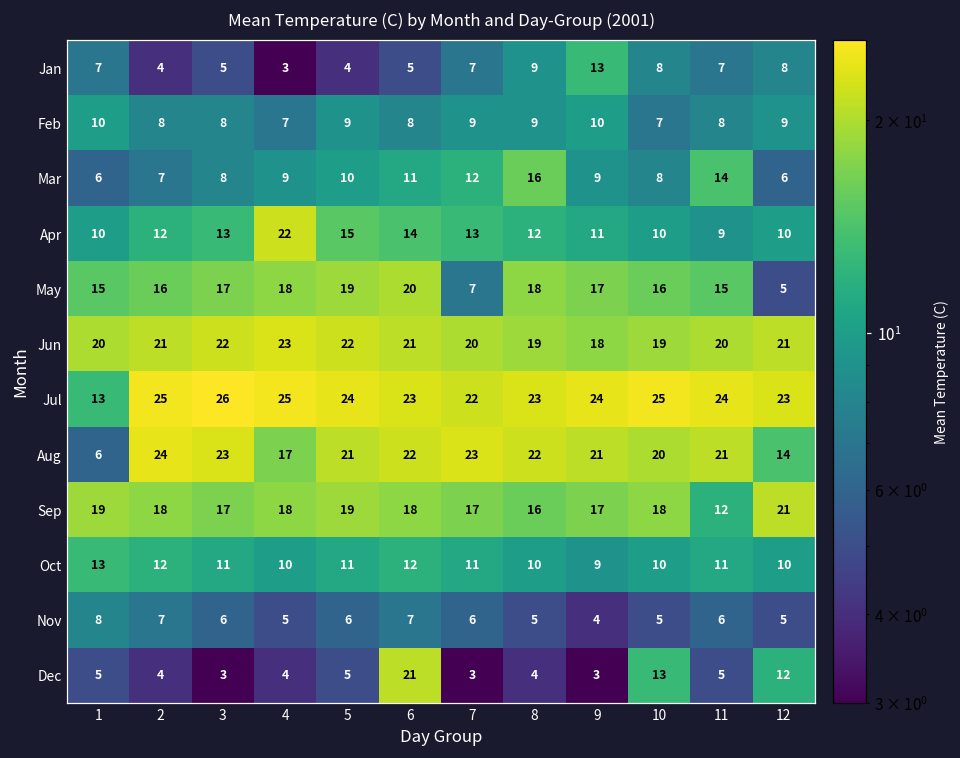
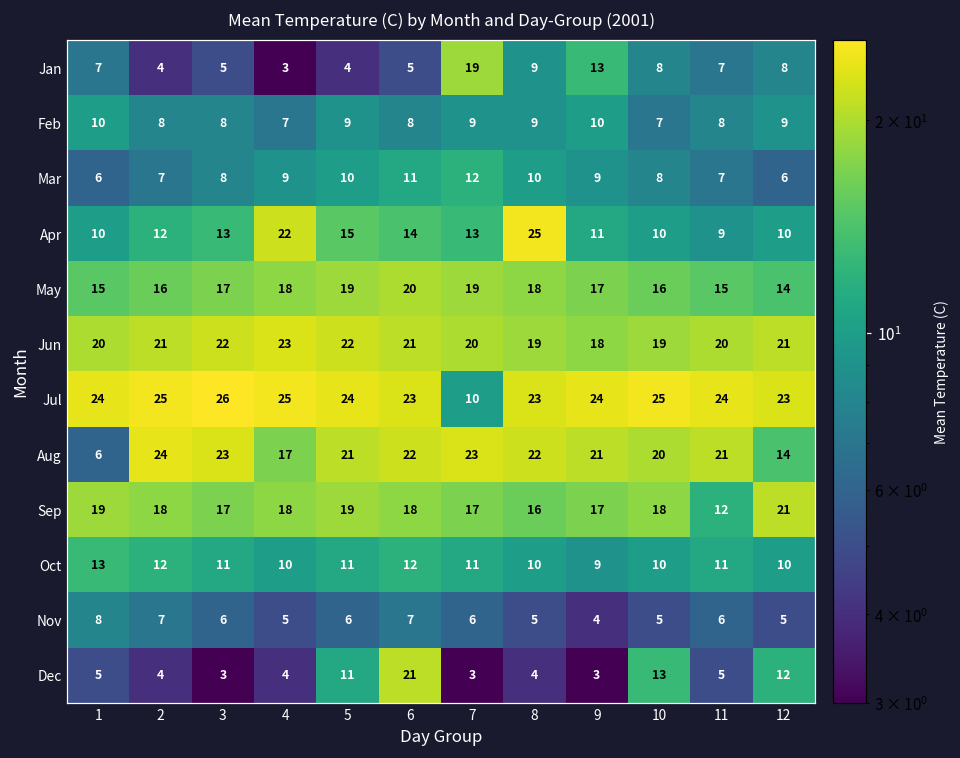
  {
    "Jan": {
      "1": 7,
      "2": 4,
      "3": 5,
      "4": 3,
      "5": 4,
      "6": 5,
-     "7": 7,
+     "7": 19,
      "8": 9,
      "9": 13,
      "10": 8,
      "11": 7,
      "12": 8
    },
    "Feb": {
      "1": 10,
      "2": 8,
      "3": 8,
      "4": 7,
      "5": 9,
      "6": 8,
      "7": 9,
      "8": 9,
      "9": 10,
      "10": 7,
      "11": 8,
      "12": 9
    },
    "Mar": {
      "1": 6,
      "2": 7,
      "3": 8,
      "4": 9,
      "5": 10,
      "6": 11,
      "7": 12,
-     "8": 16,
+     "8": 10,
      "9": 9,
      "10": 8,
-     "11": 14,
+     "11": 7,
      "12": 6
    },
    "Apr": {
      "1": 10,
      "2": 12,
      "3": 13,
      "4": 22,
      "5": 15,
      "6": 14,
      "7": 13,
-     "8": 12,
+     "8": 25,
      "9": 11,
      "10": 10,
      "11": 9,
      "12": 10
    },
    "May": {
      "1": 15,
      "2": 16,
      "3": 17,
      "4": 18,
      "5": 19,
      "6": 20,
-     "7": 7,
+     "7": 19,
      "8": 18,
      "9": 17,
      "10": 16,
      "11": 15,
-     "12": 5
+     "12": 14
    },
    "Jun": {
      "1": 20,
      "2": 21,
      "3": 22,
      "4": 23,
      "5": 22,
      "6": 21,
      "7": 20,
      "8": 19,
      "9": 18,
      "10": 19,
      "11": 20,
      "12": 21
    },
    "Jul": {
-     "1": 13,
+     "1": 24,
      "2": 25,
      "3": 26,
      "4": 25,
      "5": 24,
      "6": 23,
-     "7": 22,
+     "7": 10,
      "8": 23,
      "9": 24,
      "10": 25,
      "11": 24,
      "12": 23
    },
    "Aug": {
      "1": 6,
      "2": 24,
      "3": 23,
      "4": 17,
      "5": 21,
      "6": 22,
      "7": 23,
      "8": 22,
      "9": 21,
      "10": 20,
      "11": 21,
      "12": 14
    },
    "Sep": {
      "1": 19,
      "2": 18,
      "3": 17,
      "4": 18,
      "5": 19,
      "6": 18,
      "7": 17,
      "8": 16,
      "9": 17,
      "10": 18,
      "11": 12,
      "12": 21
    },
    "Oct": {
      "1": 13,
      "2": 12,
      "3": 11,
      "4": 10,
      "5": 11,
      "6": 12,
      "7": 11,
      "8": 10,
      "9": 9,
      "10": 10,
      "11": 11,
      "12": 10
    },
    "Nov": {
      "1": 8,
      "2": 7,
      "3": 6,
      "4": 5,
      "5": 6,
      "6": 7,
      "7": 6,
      "8": 5,
      "9": 4,
      "10": 5,
      "11": 6,
      "12": 5
    },
    "Dec": {
      "1": 5,
      "2": 4,
      "3": 3,
      "4": 4,
-     "5": 5,
+     "5": 11,
      "6": 21,
      "7": 3,
      "8": 4,
      "9": 3,
      "10": 13,
      "11": 5,
      "12": 12
    }
  }
